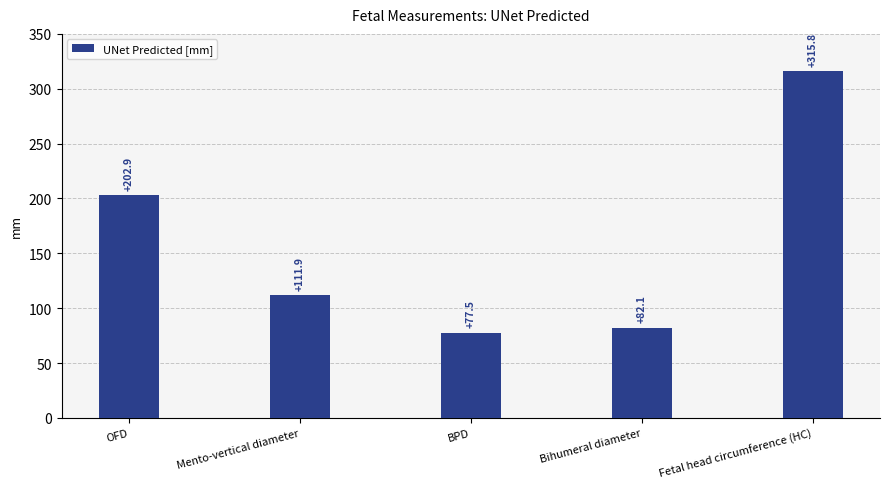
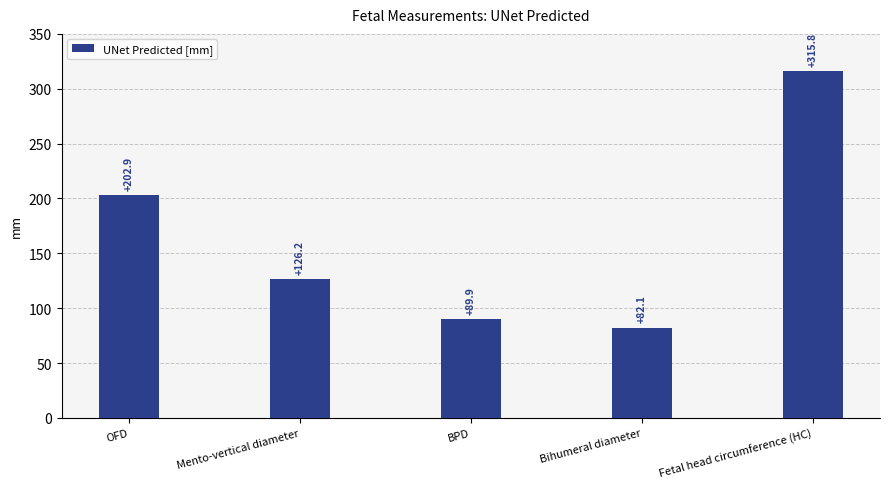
  {
    "OFD": "+202.9",
-   "Mento-vertical diameter": "+111.9",
-   "BPD": "+77.5",
+   "Mento-vertical diameter": "+126.2",
+   "BPD": "+89.9",
    "Bihumeral diameter": "+82.1",
    "Fetal head circumference (HC)": "+315.8"
  }
